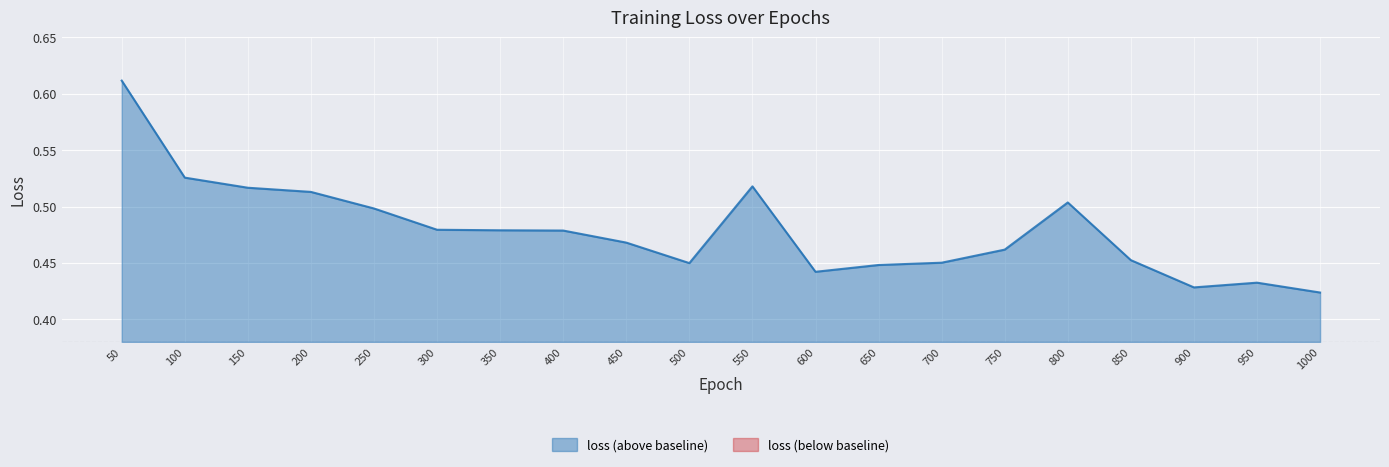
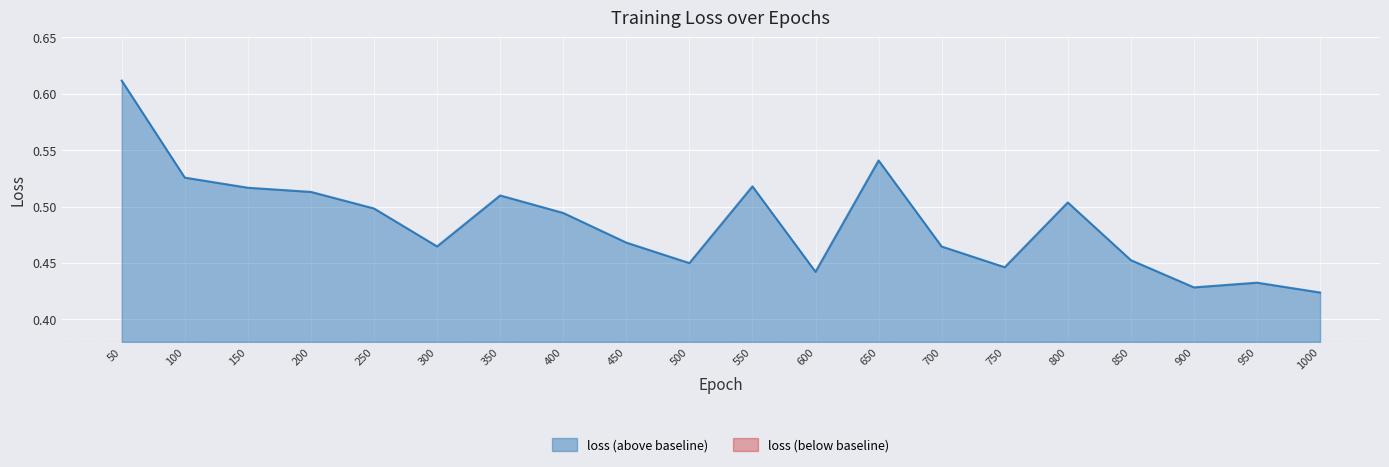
  {
    "50": 0.612,
    "100": 0.526,
    "150": 0.517,
    "200": 0.513,
    "250": 0.498,
-   "300": 0.479,
-   "350": 0.479,
-   "400": 0.479,
+   "300": 0.465,
+   "350": 0.510,
+   "400": 0.494,
    "450": 0.468,
    "500": 0.450,
    "550": 0.518,
    "600": 0.442,
-   "650": 0.448,
-   "700": 0.450,
-   "750": 0.462,
+   "650": 0.541,
+   "700": 0.465,
+   "750": 0.446,
    "800": 0.504,
    "850": 0.452,
    "900": 0.428,
    "950": 0.433,
    "1000": 0.424
  }
